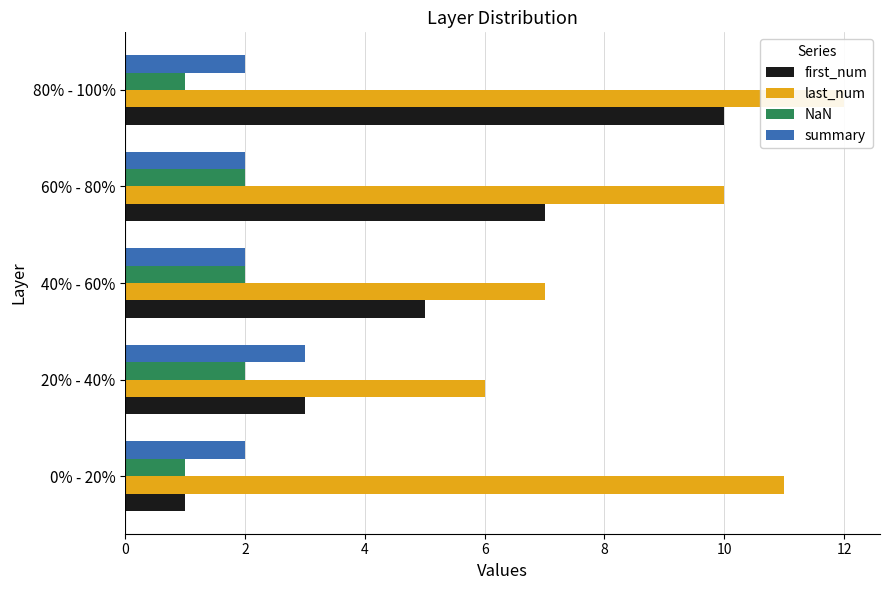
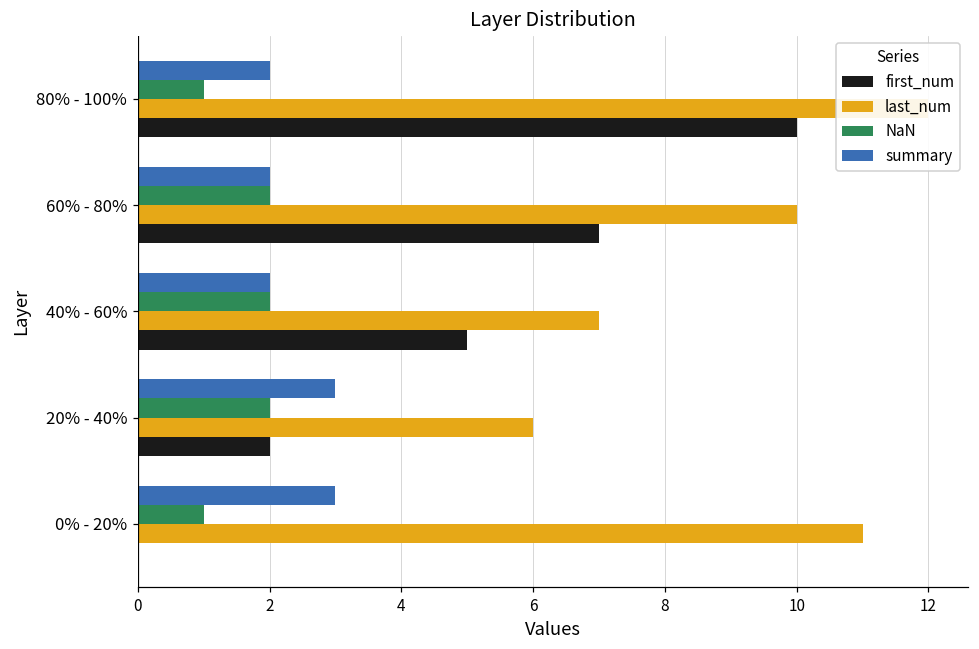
  {
    "first_num": {
      "80% - 100%": 10,
      "60% - 80%": 7,
      "40% - 60%": 5,
-     "20% - 40%": 3,
-     "0% - 20%": 1
+     "20% - 40%": 2,
+     "0% - 20%": 0
    },
    "last_num": {
      "60% - 80%": 10,
      "40% - 60%": 7,
      "20% - 40%": 6,
      "0% - 20%": 11
    },
    "NaN": {
      "80% - 100%": 1,
      "60% - 80%": 2,
      "40% - 60%": 2,
      "20% - 40%": 2,
      "0% - 20%": 1
    },
    "summary": {
      "80% - 100%": 2,
      "60% - 80%": 2,
      "40% - 60%": 2,
      "20% - 40%": 3,
-     "0% - 20%": 2
+     "0% - 20%": 3
    }
  }
